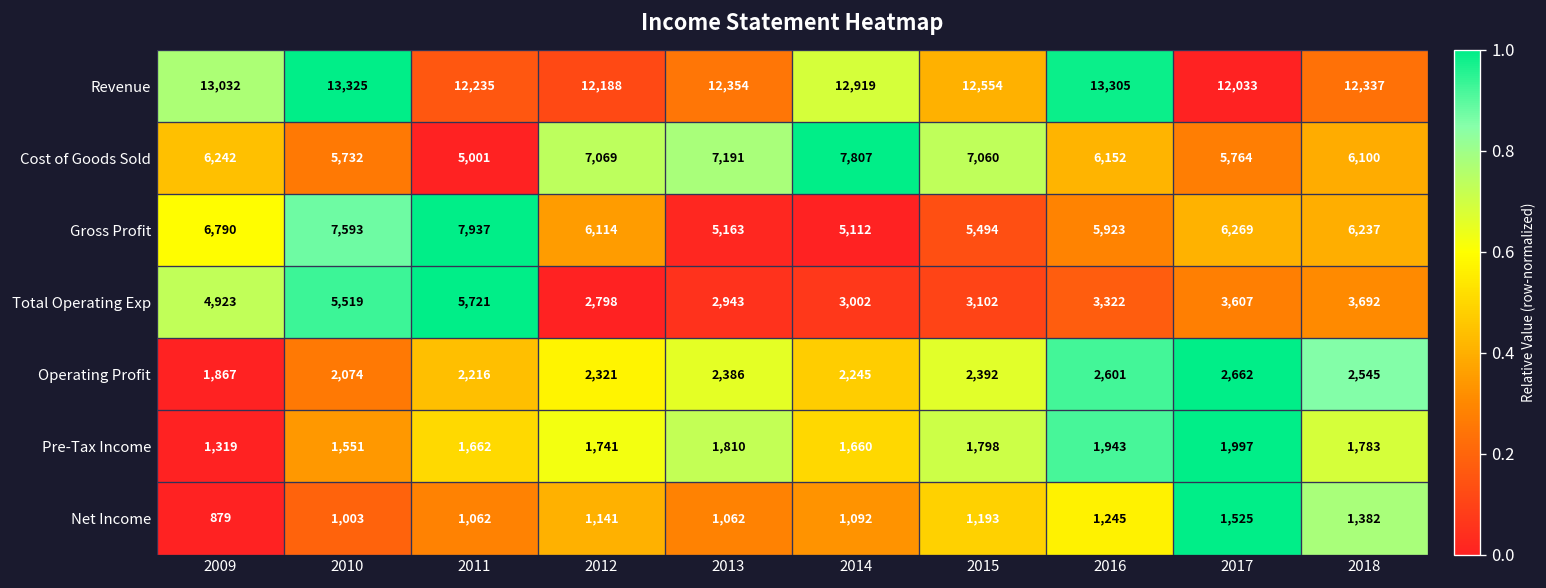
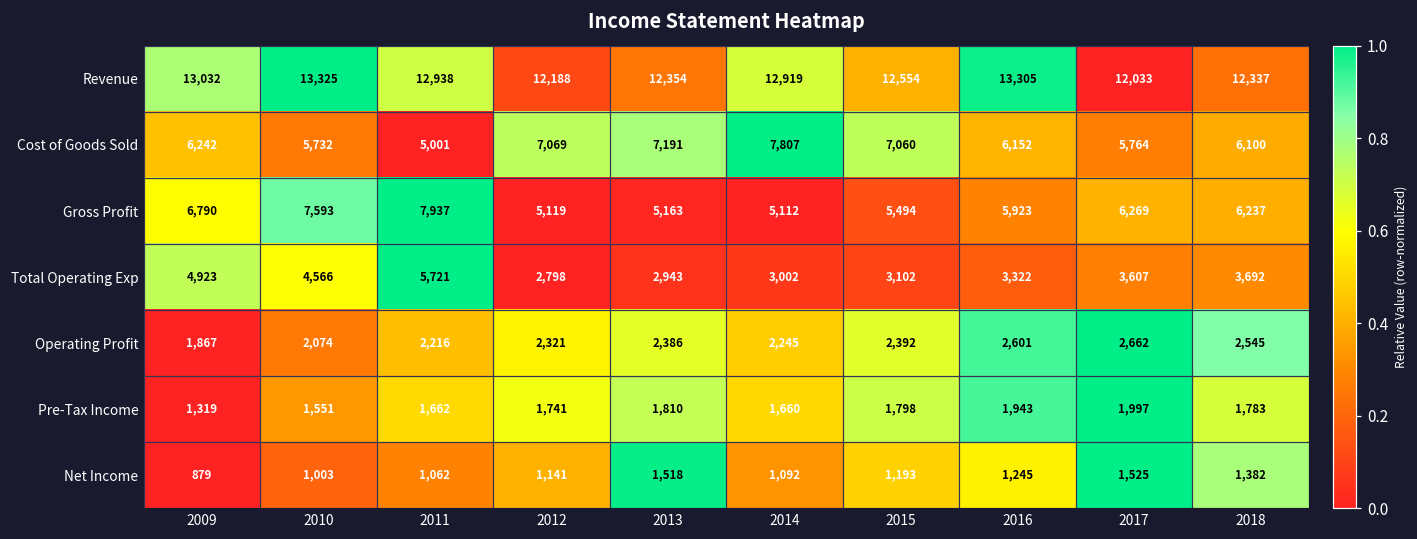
  {
    "Revenue": {
      "2009": "13,032",
      "2010": "13,325",
-     "2011": "12,235",
+     "2011": "12,938",
      "2012": "12,188",
      "2013": "12,354",
      "2014": "12,919",
      "2015": "12,554",
      "2016": "13,305",
      "2017": "12,033",
      "2018": "12,337"
    },
    "Cost of Goods Sold": {
      "2009": "6,242",
      "2010": "5,732",
      "2011": "5,001",
      "2012": "7,069",
      "2013": "7,191",
      "2014": "7,807",
      "2015": "7,060",
      "2016": "6,152",
      "2017": "5,764",
      "2018": "6,100"
    },
    "Gross Profit": {
      "2009": "6,790",
      "2010": "7,593",
      "2011": "7,937",
-     "2012": "6,114",
+     "2012": "5,119",
      "2013": "5,163",
      "2014": "5,112",
      "2015": "5,494",
      "2016": "5,923",
      "2017": "6,269",
      "2018": "6,237"
    },
    "Total Operating Exp": {
      "2009": "4,923",
-     "2010": "5,519",
+     "2010": "4,566",
      "2011": "5,721",
      "2012": "2,798",
      "2013": "2,943",
      "2014": "3,002",
      "2015": "3,102",
      "2016": "3,322",
      "2017": "3,607",
      "2018": "3,692"
    },
    "Operating Profit": {
      "2009": "1,867",
      "2010": "2,074",
      "2011": "2,216",
      "2012": "2,321",
      "2013": "2,386",
      "2014": "2,245",
      "2015": "2,392",
      "2016": "2,601",
      "2017": "2,662",
      "2018": "2,545"
    },
    "Pre-Tax Income": {
      "2009": "1,319",
      "2010": "1,551",
      "2011": "1,662",
      "2012": "1,741",
      "2013": "1,810",
      "2014": "1,660",
      "2015": "1,798",
      "2016": "1,943",
      "2017": "1,997",
      "2018": "1,783"
    },
    "Net Income": {
      "2009": "879",
      "2010": "1,003",
      "2011": "1,062",
      "2012": "1,141",
-     "2013": "1,062",
+     "2013": "1,518",
      "2014": "1,092",
      "2015": "1,193",
      "2016": "1,245",
      "2017": "1,525",
      "2018": "1,382"
    }
  }
